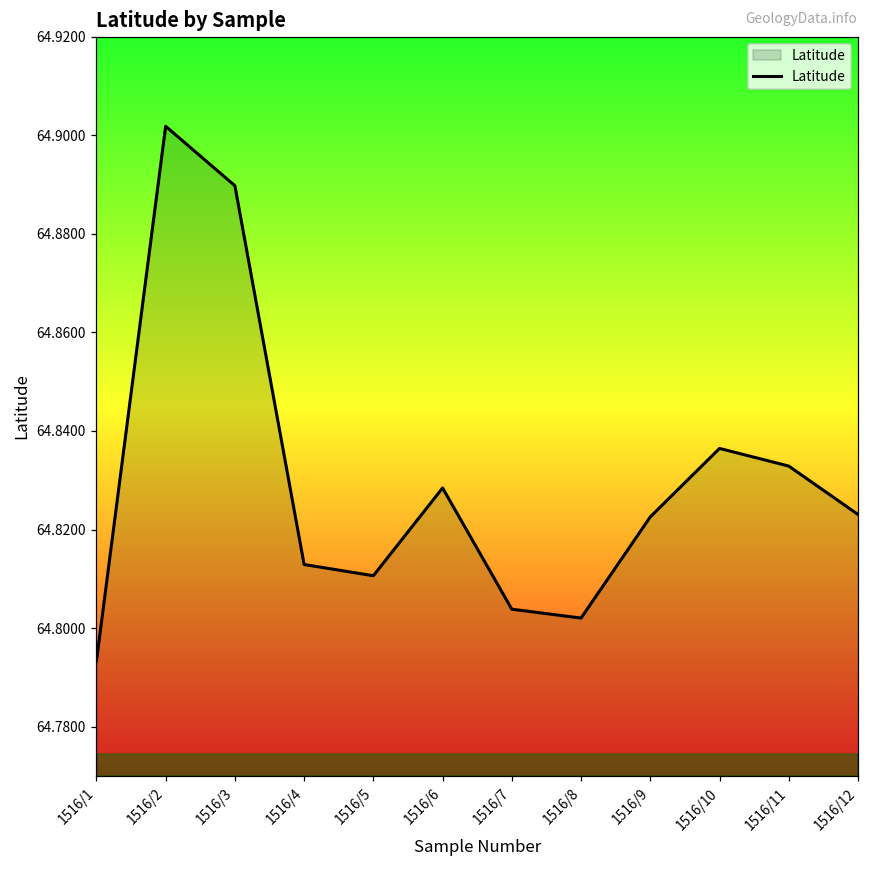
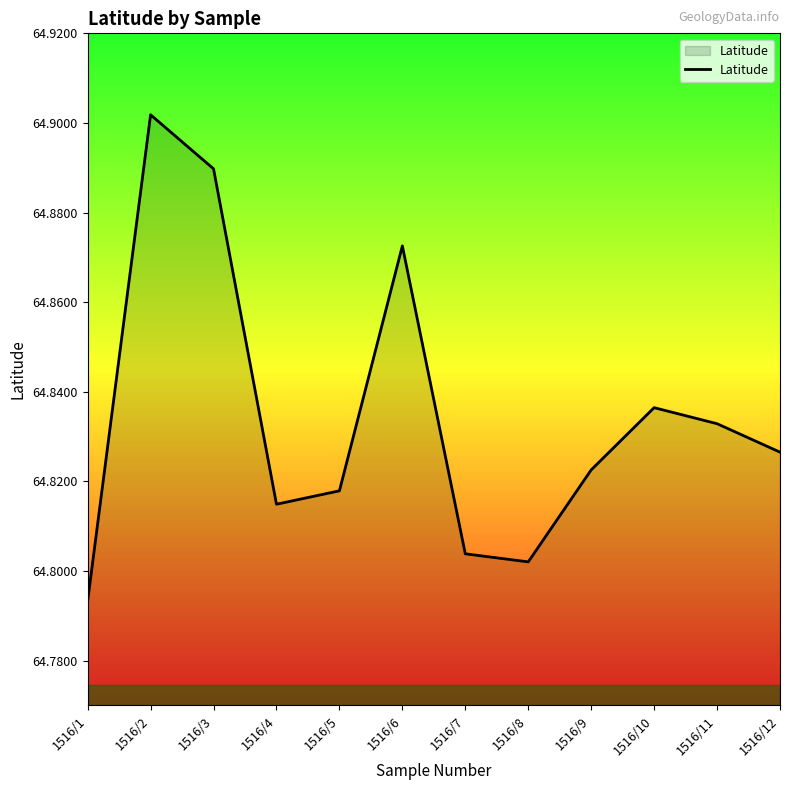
  {
    "1516/1": 64.793,
    "1516/2": 64.902,
    "1516/3": 64.890,
-   "1516/4": 64.813,
-   "1516/5": 64.811,
-   "1516/6": 64.828,
+   "1516/4": 64.815,
+   "1516/5": 64.818,
+   "1516/6": 64.873,
    "1516/7": 64.804,
    "1516/8": 64.802,
    "1516/9": 64.823,
    "1516/10": 64.836,
    "1516/11": 64.833,
-   "1516/12": 64.823
+   "1516/12": 64.827
  }
